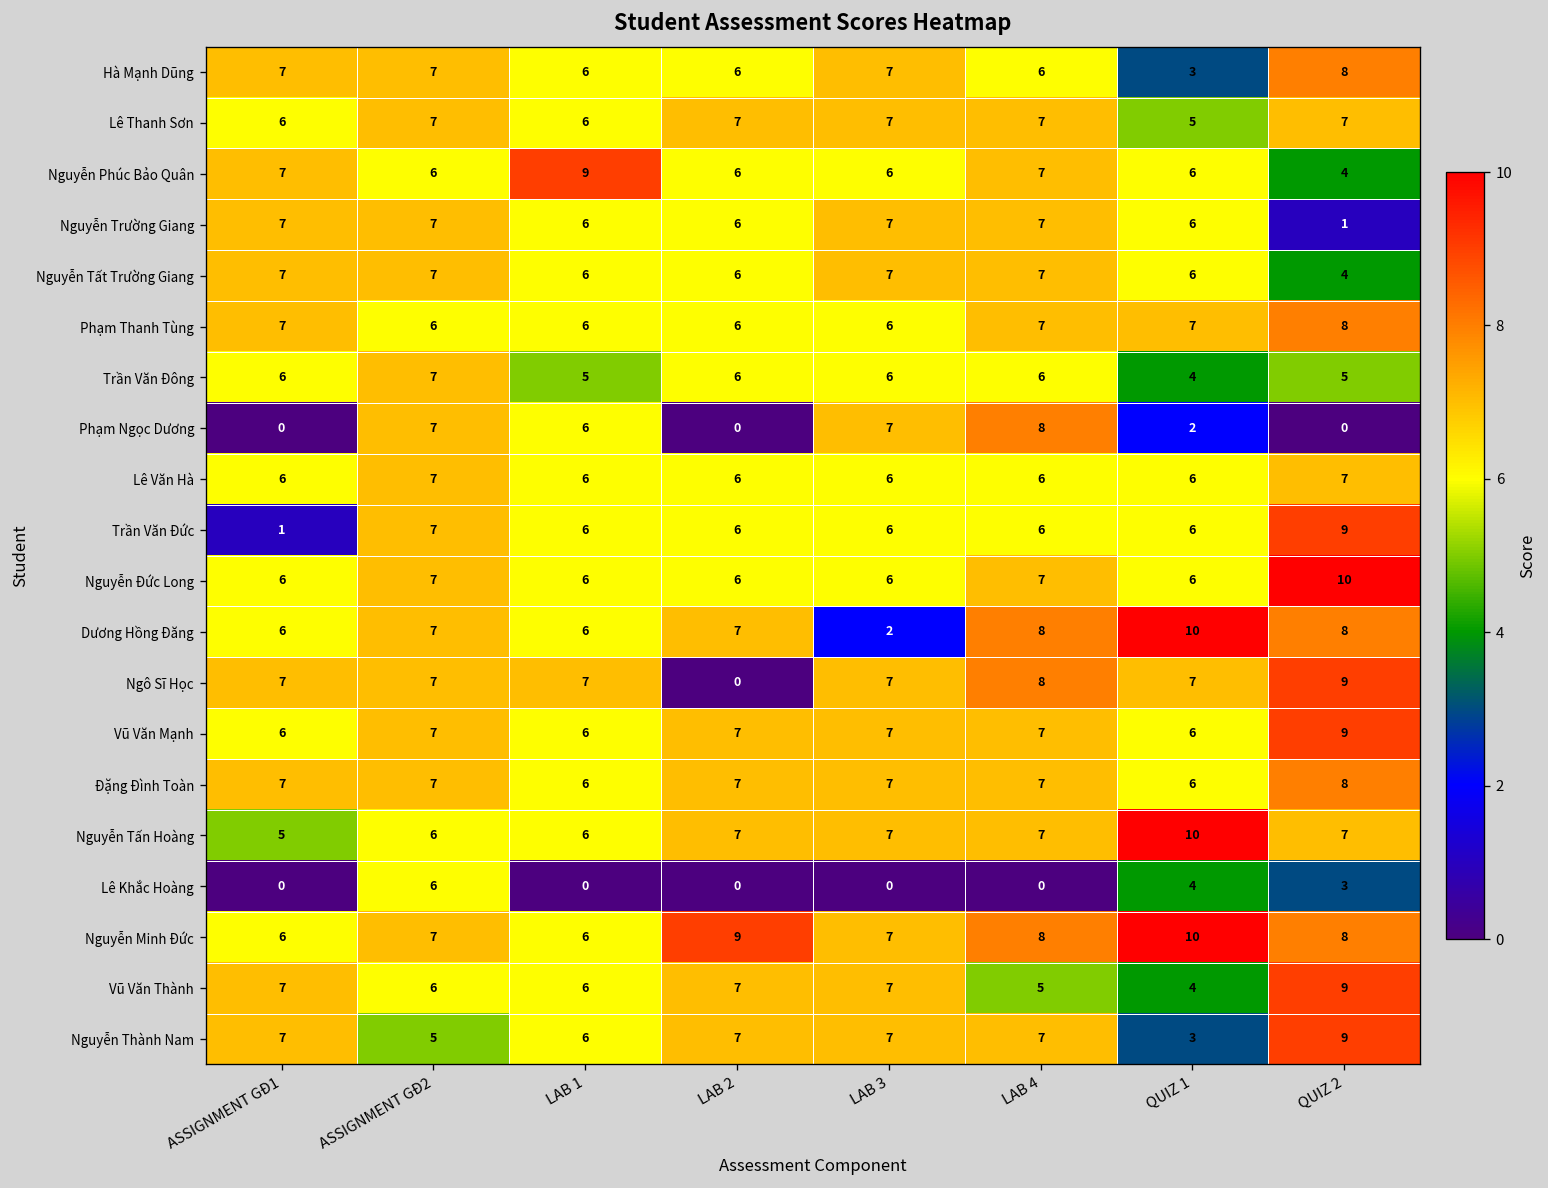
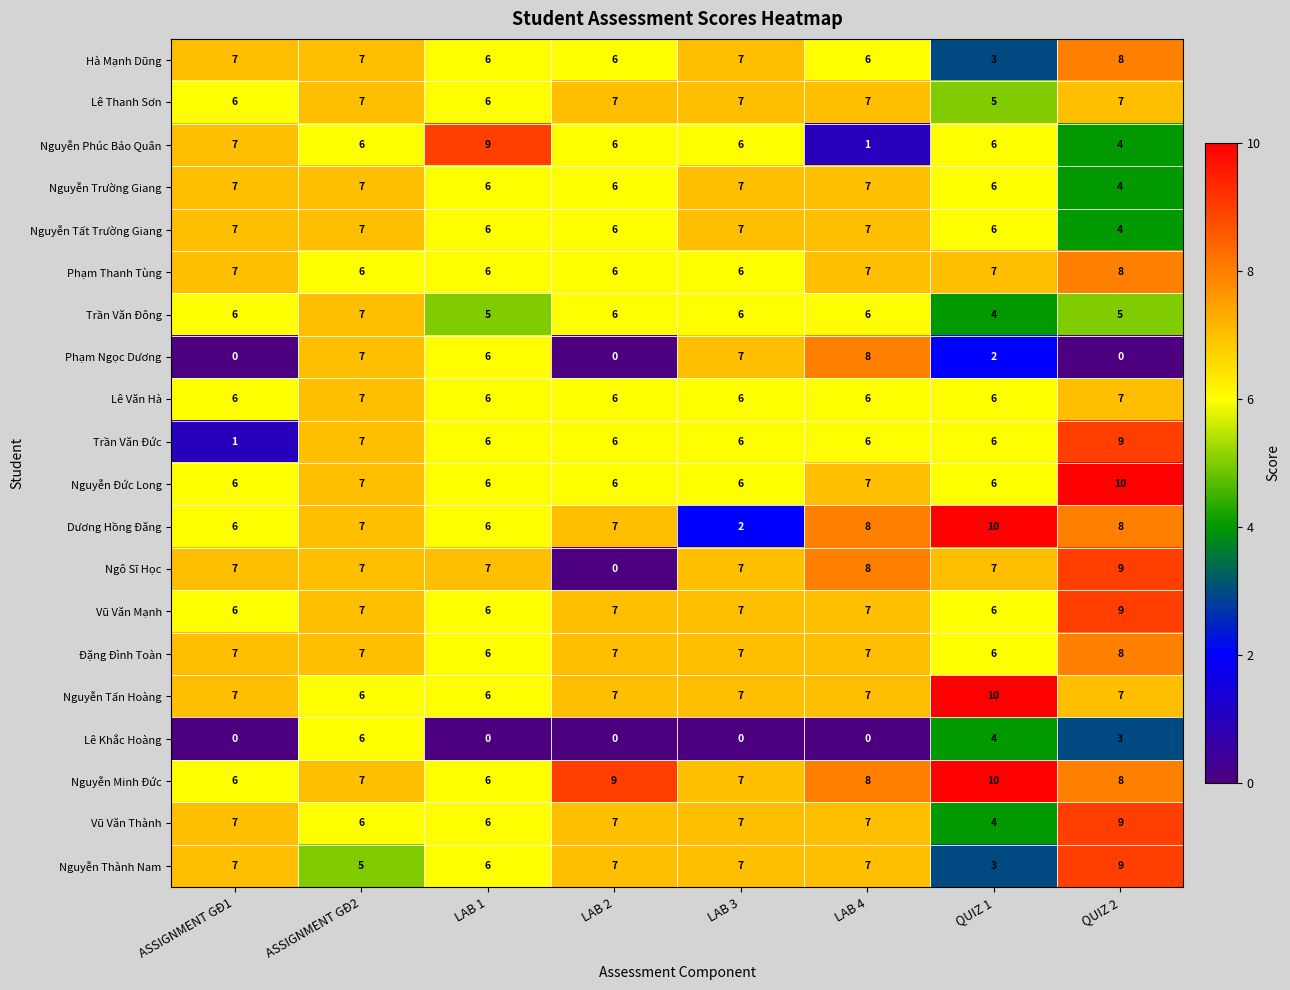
  {
    "Hà Mạnh Dũng": {
      "ASSIGNMENT GĐ1": 7,
      "ASSIGNMENT GĐ2": 7,
      "LAB 1": 6,
      "LAB 2": 6,
      "LAB 3": 7,
      "LAB 4": 6,
      "QUIZ 1": 3,
      "QUIZ 2": 8
    },
    "Lê Thanh Sơn": {
      "ASSIGNMENT GĐ1": 6,
      "ASSIGNMENT GĐ2": 7,
      "LAB 1": 6,
      "LAB 2": 7,
      "LAB 3": 7,
      "LAB 4": 7,
      "QUIZ 1": 5,
      "QUIZ 2": 7
    },
    "Nguyễn Phúc Bảo Quân": {
      "ASSIGNMENT GĐ1": 7,
      "ASSIGNMENT GĐ2": 6,
      "LAB 1": 9,
      "LAB 2": 6,
      "LAB 3": 6,
-     "LAB 4": 7,
+     "LAB 4": 1,
      "QUIZ 1": 6,
      "QUIZ 2": 4
    },
    "Nguyễn Trường Giang": {
      "ASSIGNMENT GĐ1": 7,
      "ASSIGNMENT GĐ2": 7,
      "LAB 1": 6,
      "LAB 2": 6,
      "LAB 3": 7,
      "LAB 4": 7,
      "QUIZ 1": 6,
-     "QUIZ 2": 1
+     "QUIZ 2": 4
    },
    "Nguyễn Tất Trường Giang": {
      "ASSIGNMENT GĐ1": 7,
      "ASSIGNMENT GĐ2": 7,
      "LAB 1": 6,
      "LAB 2": 6,
      "LAB 3": 7,
      "LAB 4": 7,
      "QUIZ 1": 6,
      "QUIZ 2": 4
    },
    "Phạm Thanh Tùng": {
      "ASSIGNMENT GĐ1": 7,
      "ASSIGNMENT GĐ2": 6,
      "LAB 1": 6,
      "LAB 2": 6,
      "LAB 3": 6,
      "LAB 4": 7,
      "QUIZ 1": 7,
      "QUIZ 2": 8
    },
    "Trần Văn Đông": {
      "ASSIGNMENT GĐ1": 6,
      "ASSIGNMENT GĐ2": 7,
      "LAB 1": 5,
      "LAB 2": 6,
      "LAB 3": 6,
      "LAB 4": 6,
      "QUIZ 1": 4,
      "QUIZ 2": 5
    },
    "Phạm Ngọc Dương": {
      "ASSIGNMENT GĐ1": 0,
      "ASSIGNMENT GĐ2": 7,
      "LAB 1": 6,
      "LAB 2": 0,
      "LAB 3": 7,
      "LAB 4": 8,
      "QUIZ 1": 2,
      "QUIZ 2": 0
    },
    "Lê Văn Hà": {
      "ASSIGNMENT GĐ1": 6,
      "ASSIGNMENT GĐ2": 7,
      "LAB 1": 6,
      "LAB 2": 6,
      "LAB 3": 6,
      "LAB 4": 6,
      "QUIZ 1": 6,
      "QUIZ 2": 7
    },
    "Trần Văn Đức": {
      "ASSIGNMENT GĐ1": 1,
      "ASSIGNMENT GĐ2": 7,
      "LAB 1": 6,
      "LAB 2": 6,
      "LAB 3": 6,
      "LAB 4": 6,
      "QUIZ 1": 6,
      "QUIZ 2": 9
    },
    "Nguyễn Đức Long": {
      "ASSIGNMENT GĐ1": 6,
      "ASSIGNMENT GĐ2": 7,
      "LAB 1": 6,
      "LAB 2": 6,
      "LAB 3": 6,
      "LAB 4": 7,
      "QUIZ 1": 6,
      "QUIZ 2": 10
    },
    "Dương Hồng Đăng": {
      "ASSIGNMENT GĐ1": 6,
      "ASSIGNMENT GĐ2": 7,
      "LAB 1": 6,
      "LAB 2": 7,
      "LAB 3": 2,
      "LAB 4": 8,
      "QUIZ 1": 10,
      "QUIZ 2": 8
    },
    "Ngô Sĩ Học": {
      "ASSIGNMENT GĐ1": 7,
      "ASSIGNMENT GĐ2": 7,
      "LAB 1": 7,
      "LAB 2": 0,
      "LAB 3": 7,
      "LAB 4": 8,
      "QUIZ 1": 7,
      "QUIZ 2": 9
    },
    "Vũ Văn Mạnh": {
      "ASSIGNMENT GĐ1": 6,
      "ASSIGNMENT GĐ2": 7,
      "LAB 1": 6,
      "LAB 2": 7,
      "LAB 3": 7,
      "LAB 4": 7,
      "QUIZ 1": 6,
      "QUIZ 2": 9
    },
    "Đặng Đình Toàn": {
      "ASSIGNMENT GĐ1": 7,
      "ASSIGNMENT GĐ2": 7,
      "LAB 1": 6,
      "LAB 2": 7,
      "LAB 3": 7,
      "LAB 4": 7,
      "QUIZ 1": 6,
      "QUIZ 2": 8
    },
    "Nguyễn Tấn Hoàng": {
-     "ASSIGNMENT GĐ1": 5,
+     "ASSIGNMENT GĐ1": 7,
      "ASSIGNMENT GĐ2": 6,
      "LAB 1": 6,
      "LAB 2": 7,
      "LAB 3": 7,
      "LAB 4": 7,
      "QUIZ 1": 10,
      "QUIZ 2": 7
    },
    "Lê Khắc Hoàng": {
      "ASSIGNMENT GĐ1": 0,
      "ASSIGNMENT GĐ2": 6,
      "LAB 1": 0,
      "LAB 2": 0,
      "LAB 3": 0,
      "LAB 4": 0,
      "QUIZ 1": 4,
      "QUIZ 2": 3
    },
    "Nguyễn Minh Đức": {
      "ASSIGNMENT GĐ1": 6,
      "ASSIGNMENT GĐ2": 7,
      "LAB 1": 6,
      "LAB 2": 9,
      "LAB 3": 7,
      "LAB 4": 8,
      "QUIZ 1": 10,
      "QUIZ 2": 8
    },
    "Vũ Văn Thành": {
      "ASSIGNMENT GĐ1": 7,
      "ASSIGNMENT GĐ2": 6,
      "LAB 1": 6,
      "LAB 2": 7,
      "LAB 3": 7,
-     "LAB 4": 5,
+     "LAB 4": 7,
      "QUIZ 1": 4,
      "QUIZ 2": 9
    },
    "Nguyễn Thành Nam": {
      "ASSIGNMENT GĐ1": 7,
      "ASSIGNMENT GĐ2": 5,
      "LAB 1": 6,
      "LAB 2": 7,
      "LAB 3": 7,
      "LAB 4": 7,
      "QUIZ 1": 3,
      "QUIZ 2": 9
    }
  }
